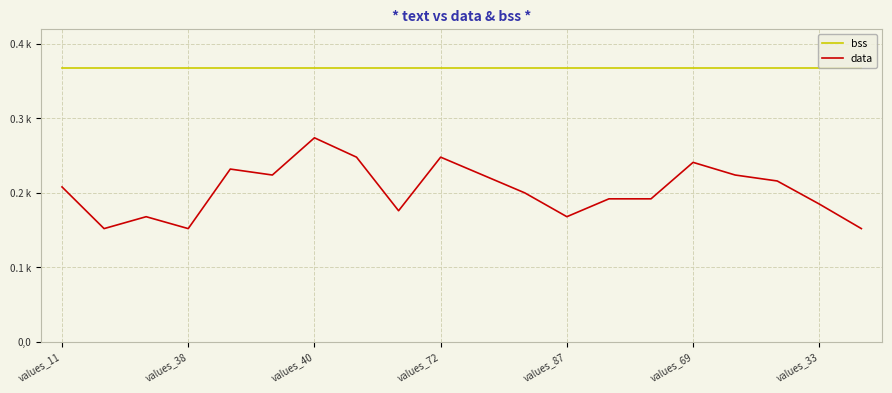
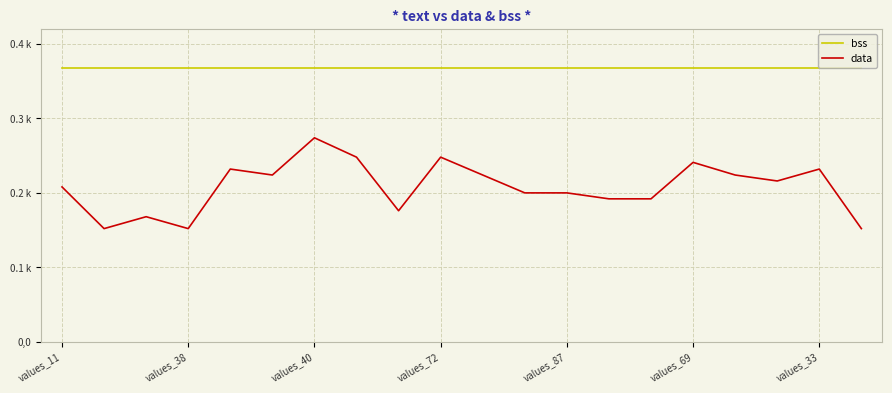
  {
    "bss": {
      "values_11": 370,
      "values_38": 370,
      "values_40": 370,
      "values_72": 370,
      "values_87": 370,
      "values_69": 370
    },
    "data": {
      "values_11": 210,
      "values_38": 150,
      "values_40": 270,
      "values_72": 250,
-     "values_87": 170,
+     "values_87": 200,
      "values_69": 240,
-     "values_33": 190
+     "values_33": 230
    }
  }
